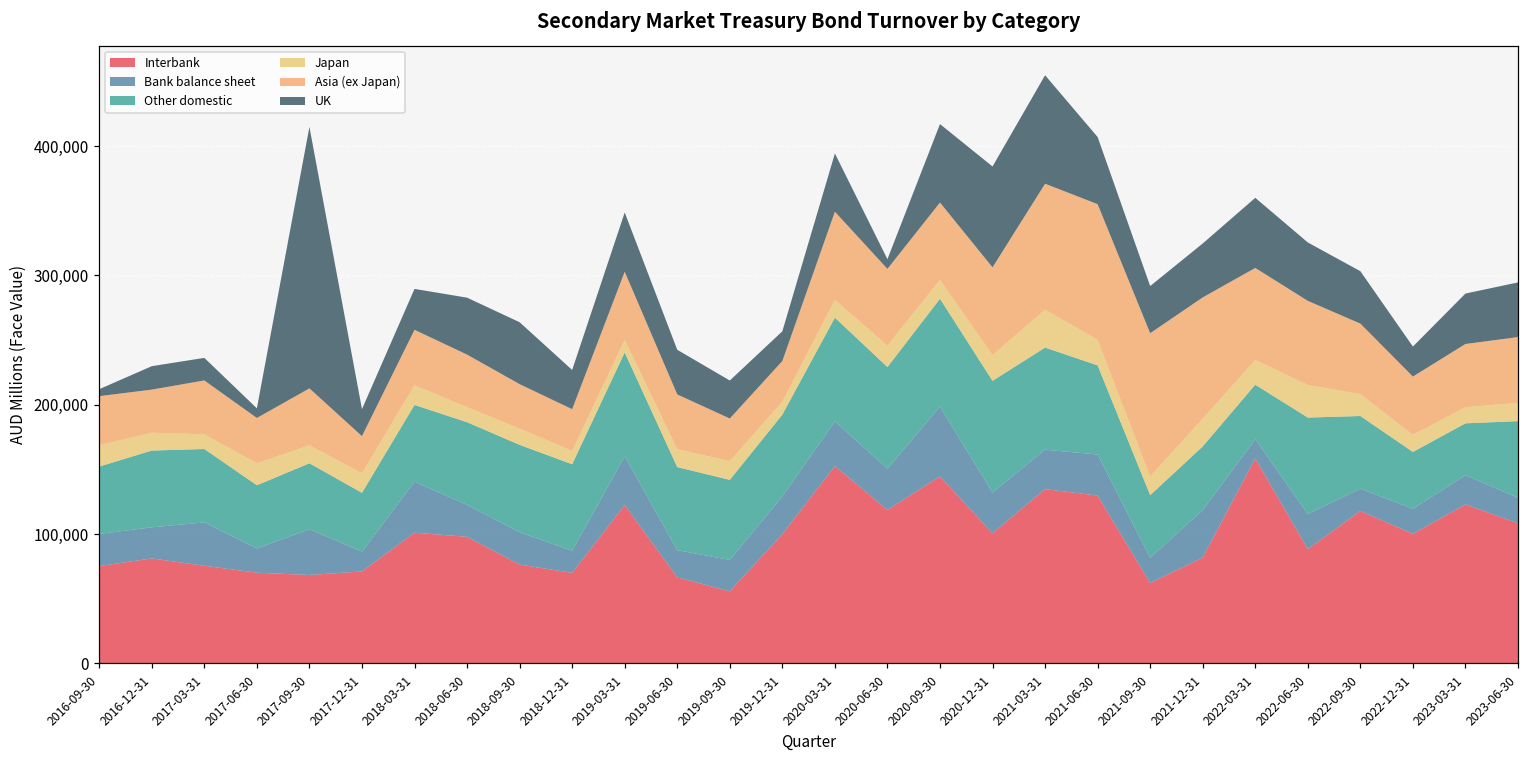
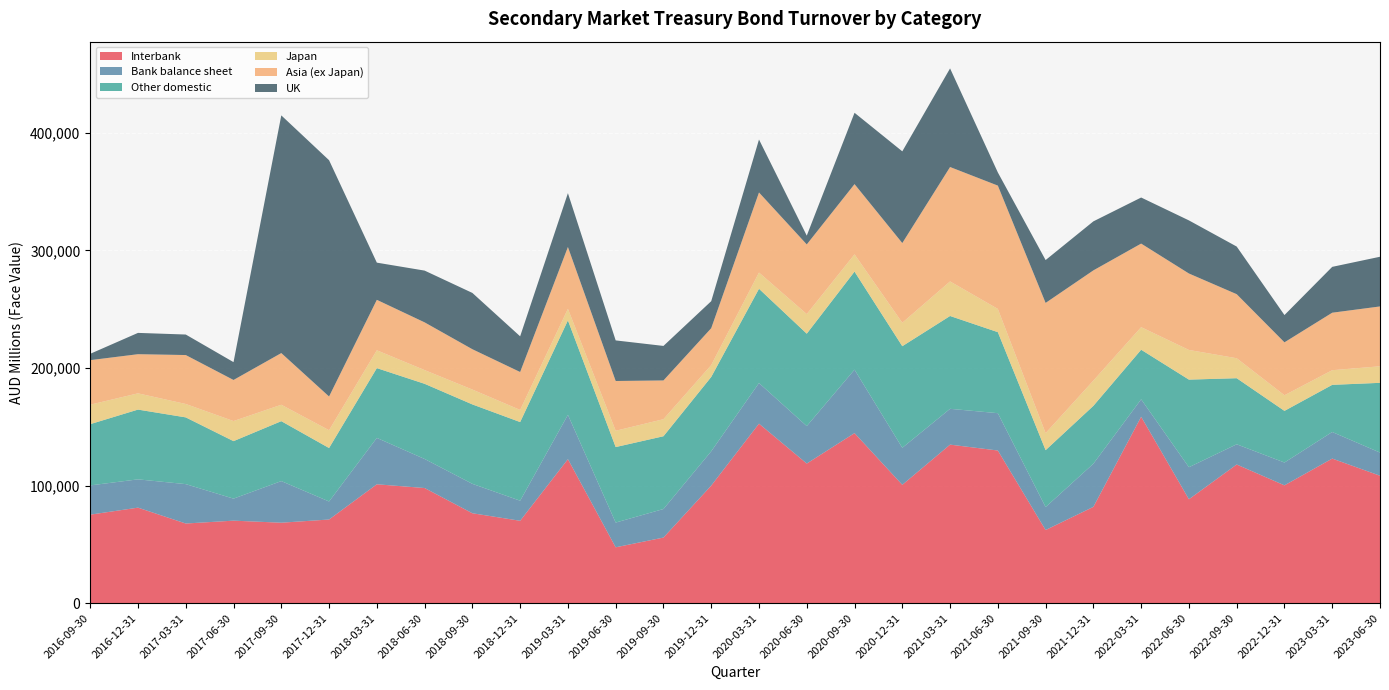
  {
    "Interbank": {
      "2016-09-30": "75,000",
      "2016-12-31": "81,000",
-     "2017-03-31": "76,000",
+     "2017-03-31": "68,000",
      "2017-06-30": "70,000",
      "2017-09-30": "68,000",
      "2017-12-31": "71,000",
      "2018-03-31": "101,000",
      "2018-06-30": "98,000",
      "2018-09-30": "76,000",
      "2018-12-31": "70,000",
      "2019-03-31": "122,000",
-     "2019-06-30": "67,000",
+     "2019-06-30": "48,000",
      "2019-09-30": "56,000",
      "2019-12-31": "100,000",
      "2020-03-31": "153,000",
      "2020-06-30": "119,000",
      "2020-09-30": "145,000",
      "2020-12-31": "101,000",
      "2021-03-31": "135,000",
      "2021-06-30": "130,000",
      "2021-09-30": "62,000",
      "2021-12-31": "82,000",
      "2022-03-31": "159,000",
      "2022-06-30": "88,000",
      "2022-09-30": "118,000",
      "2022-12-31": "100,000",
      "2023-03-31": "123,000",
      "2023-06-30": "108,000"
    },
    "UK": {
      "2016-09-30": "5,000",
      "2016-12-31": "18,000",
      "2017-03-31": "17,000",
-     "2017-06-30": "7,000",
+     "2017-06-30": "15,000",
      "2017-09-30": "202,000",
-     "2017-12-31": "21,000",
+     "2017-12-31": "201,000",
      "2018-03-31": "32,000",
      "2018-06-30": "44,000",
      "2018-09-30": "48,000",
      "2018-12-31": "30,000",
      "2019-03-31": "46,000",
      "2019-06-30": "35,000",
      "2019-09-30": "29,000",
      "2019-12-31": "23,000",
      "2020-03-31": "45,000",
      "2020-06-30": "7,000",
      "2020-09-30": "61,000",
      "2020-12-31": "78,000",
      "2021-03-31": "84,000",
-     "2021-06-30": "52,000",
+     "2021-06-30": "11,000",
      "2021-09-30": "36,000",
      "2021-12-31": "42,000",
-     "2022-03-31": "54,000",
+     "2022-03-31": "39,000",
      "2022-06-30": "45,000",
      "2022-09-30": "40,000",
      "2022-12-31": "23,000",
      "2023-03-31": "39,000",
      "2023-06-30": "42,000"
    }
  }
